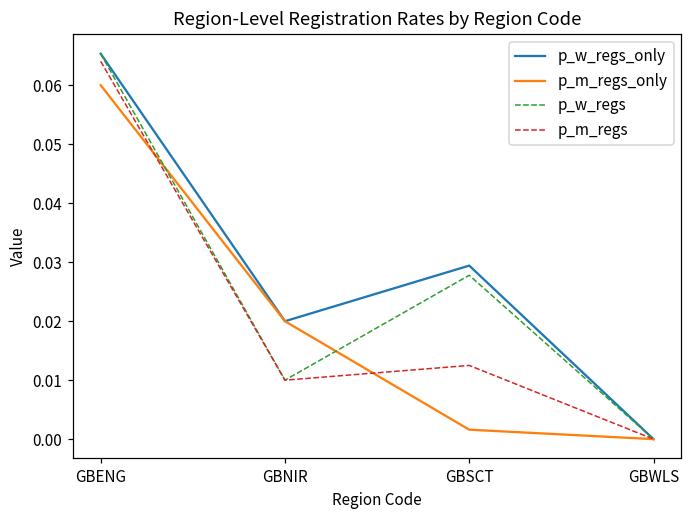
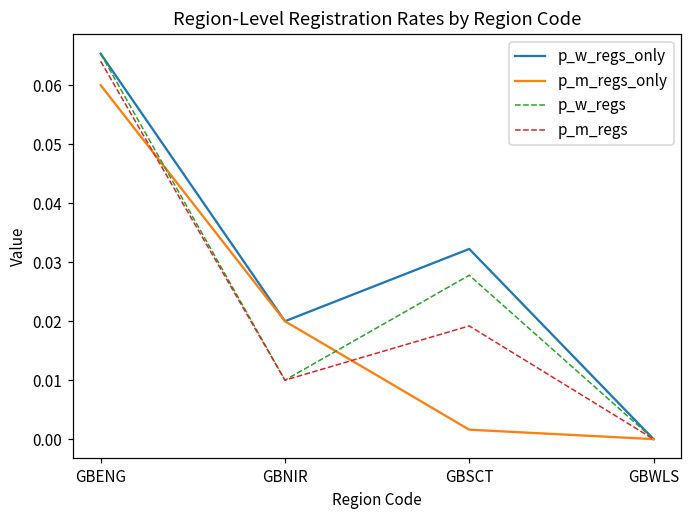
  {
    "p_w_regs_only": {
-     "GBSCT": 0.029
+     "GBSCT": 0.032
    },
    "p_m_regs_only": {
      "GBENG": 0.060,
      "GBSCT": 0.002
    },
    "p_w_regs": {
      "GBSCT": 0.028
    },
    "p_m_regs": {
      "GBENG": 0.064,
-     "GBSCT": 0.013
+     "GBSCT": 0.019
    }
  }
